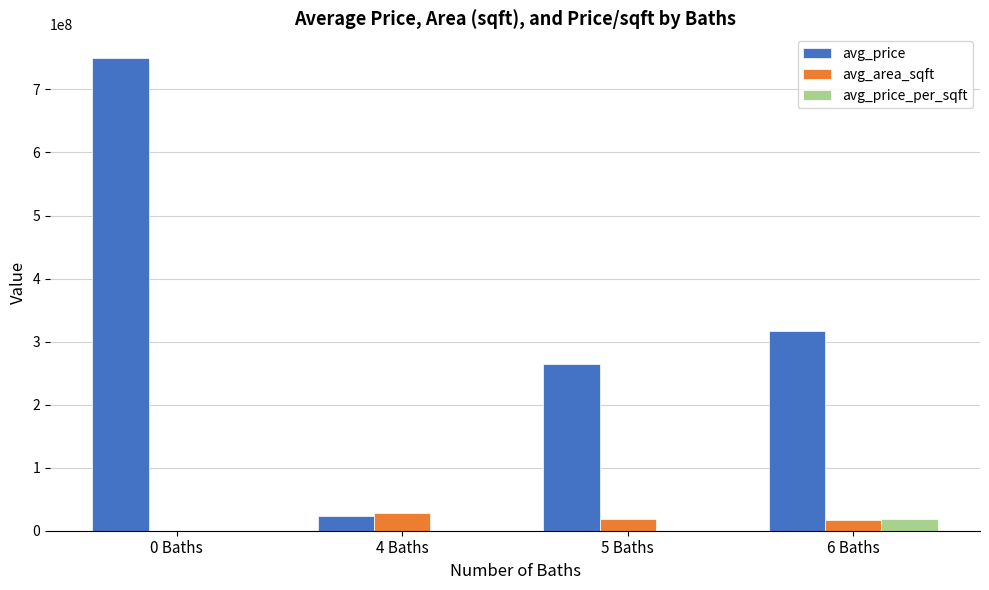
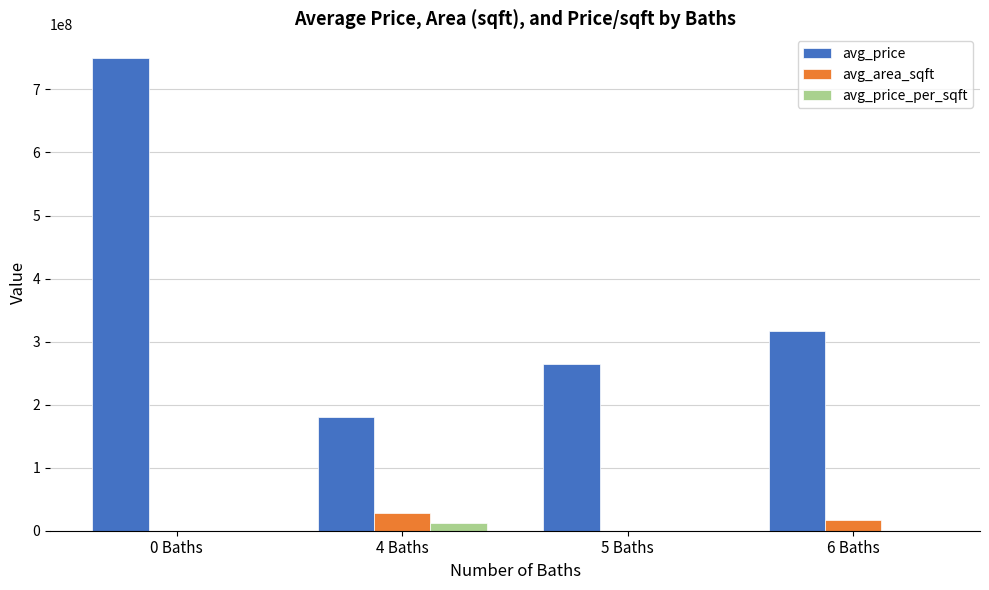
  {
    "avg_price": {
      "0 Baths": 750000000,
-     "4 Baths": 20000000,
+     "4 Baths": 180000000,
      "5 Baths": 270000000,
      "6 Baths": 320000000
    },
    "avg_area_sqft": {
      "4 Baths": 30000000,
-     "5 Baths": 20000000,
+     "5 Baths": 0,
      "6 Baths": 20000000
    },
    "avg_price_per_sqft": {
-     "4 Baths": 0,
-     "6 Baths": 20000000
+     "4 Baths": 10000000,
+     "6 Baths": 0
    }
  }
